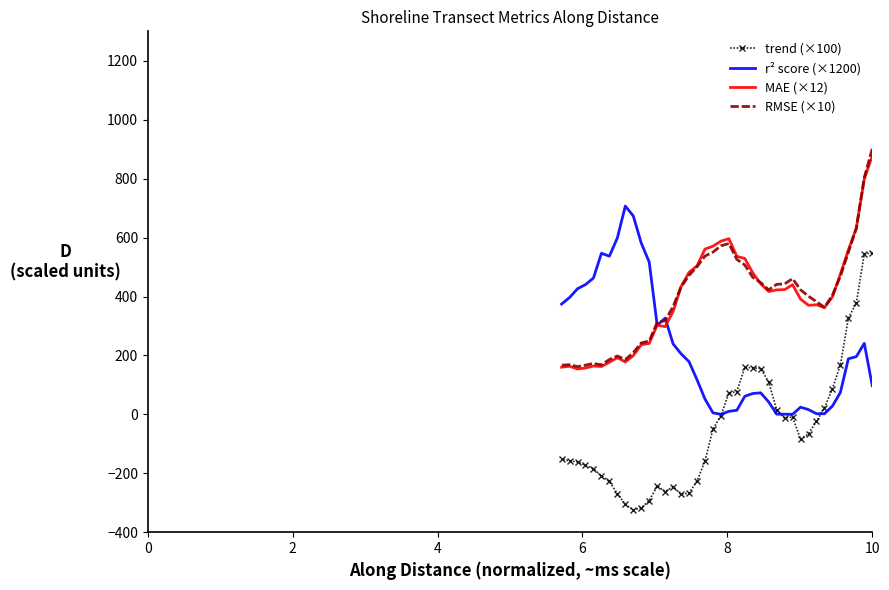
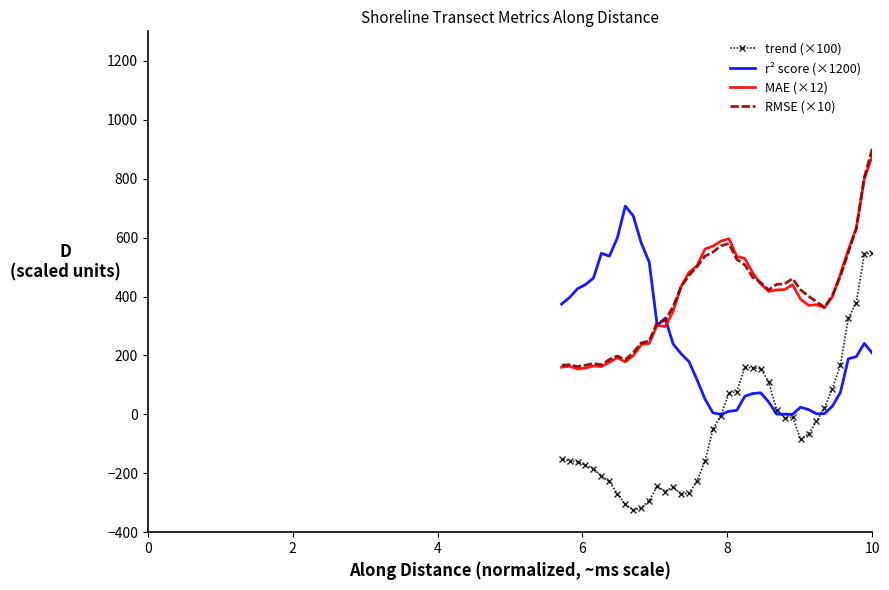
  {
    "trend (×100)": {
      "10": 550
    },
    "r² score (×1200)": {
-     "10": 100
+     "10": 210
    },
    "MAE (×12)": {
      "10": 880
    },
    "RMSE (×10)": {
      "10": 900
    }
  }
